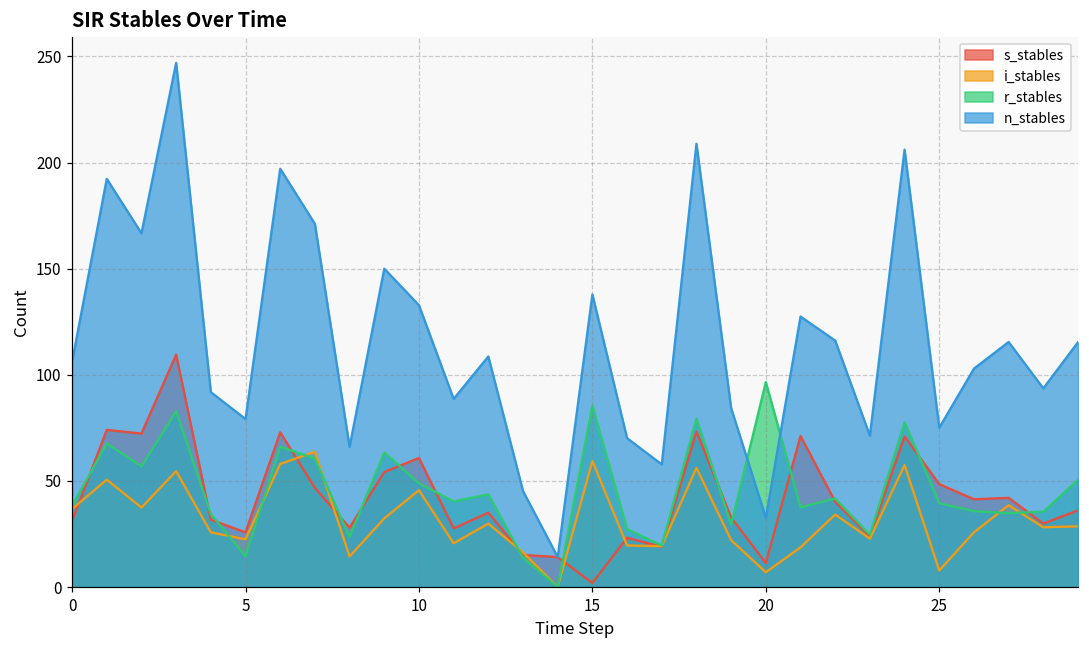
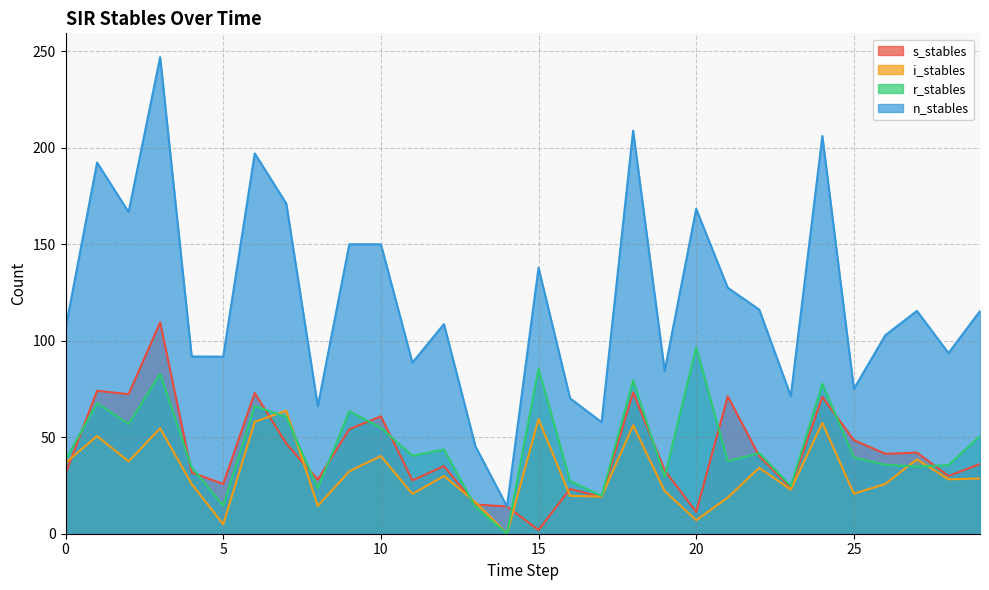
  {
    "s_stables": {
      "0": 31,
      "5": 26,
      "10": 61,
      "15": 2,
      "20": 11,
      "25": 49
    },
    "i_stables": {
      "0": 37,
-     "5": 23,
-     "10": 46,
+     "5": 5,
+     "10": 40,
      "15": 59,
      "20": 7,
-     "25": 8
+     "25": 21
    },
    "r_stables": {
      "0": 38,
      "5": 14,
-     "10": 49,
+     "10": 55,
      "15": 85,
      "20": 97,
      "25": 40
    },
    "n_stables": {
      "0": 106,
-     "5": 79,
-     "10": 133,
+     "5": 92,
+     "10": 150,
      "15": 138,
-     "20": 33,
+     "20": 168,
      "25": 75
    }
  }
